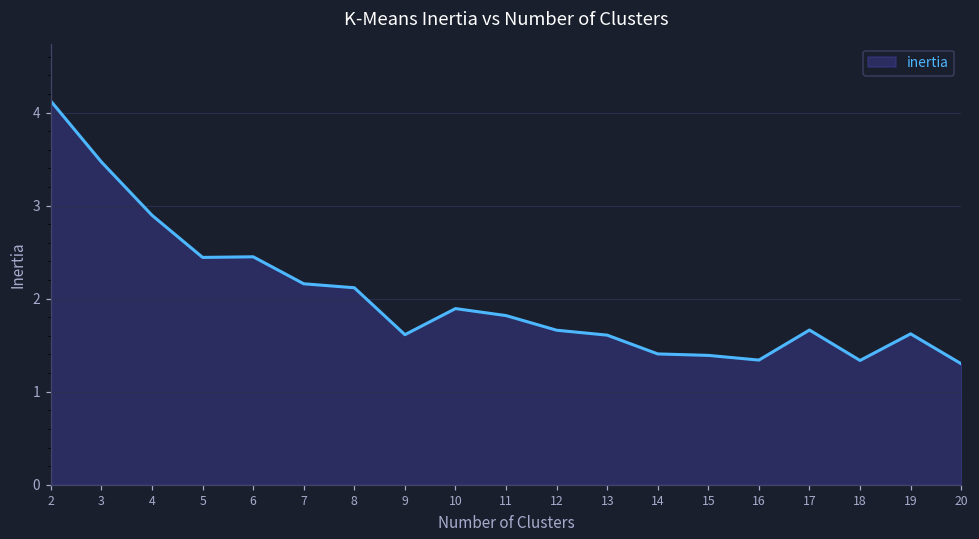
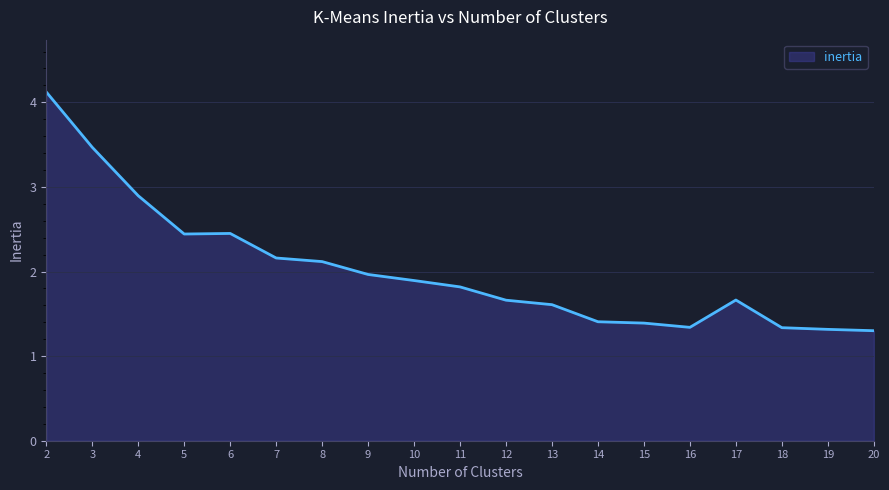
  {
    "2": 4.1,
    "3": 3.5,
    "4": 2.9,
    "5": 2.4,
    "6": 2.4,
    "7": 2.2,
    "8": 2.1,
-   "9": 1.6,
+   "9": 2.0,
    "10": 1.9,
    "11": 1.8,
    "12": 1.7,
    "13": 1.6,
    "14": 1.4,
    "15": 1.4,
    "16": 1.3,
    "17": 1.7,
    "18": 1.3,
-   "19": 1.6,
+   "19": 1.3,
    "20": 1.3
  }
